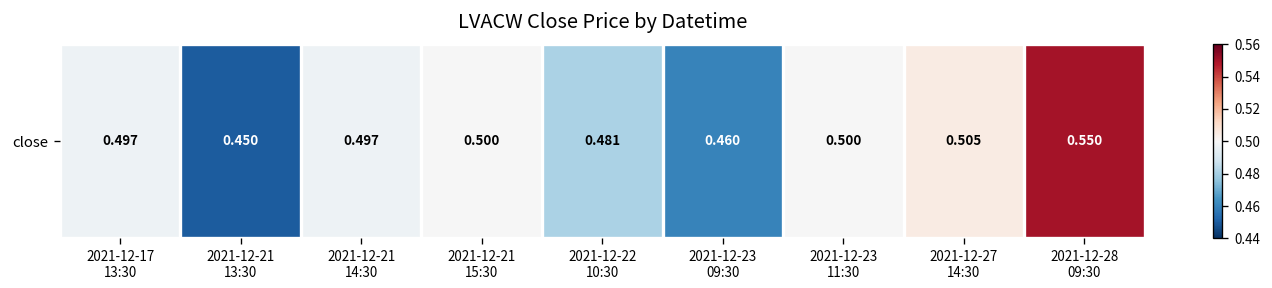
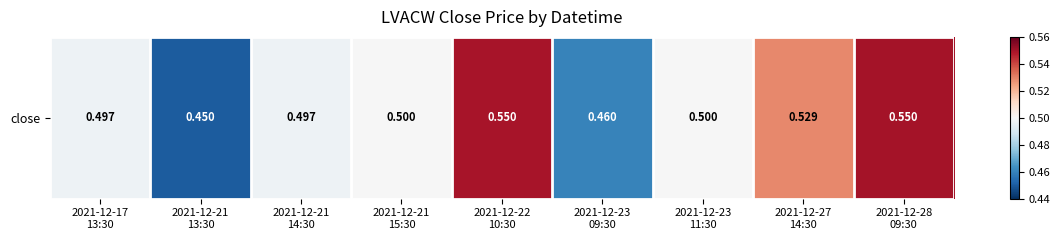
  {
    "close": {
      "2021-12-17 13:30": 0.497,
      "2021-12-21 13:30": 0.450,
      "2021-12-21 14:30": 0.497,
      "2021-12-21 15:30": 0.500,
-     "2021-12-22 10:30": 0.481,
+     "2021-12-22 10:30": 0.550,
      "2021-12-23 09:30": 0.460,
      "2021-12-23 11:30": 0.500,
-     "2021-12-27 14:30": 0.505,
+     "2021-12-27 14:30": 0.529,
      "2021-12-28 09:30": 0.550
    }
  }
